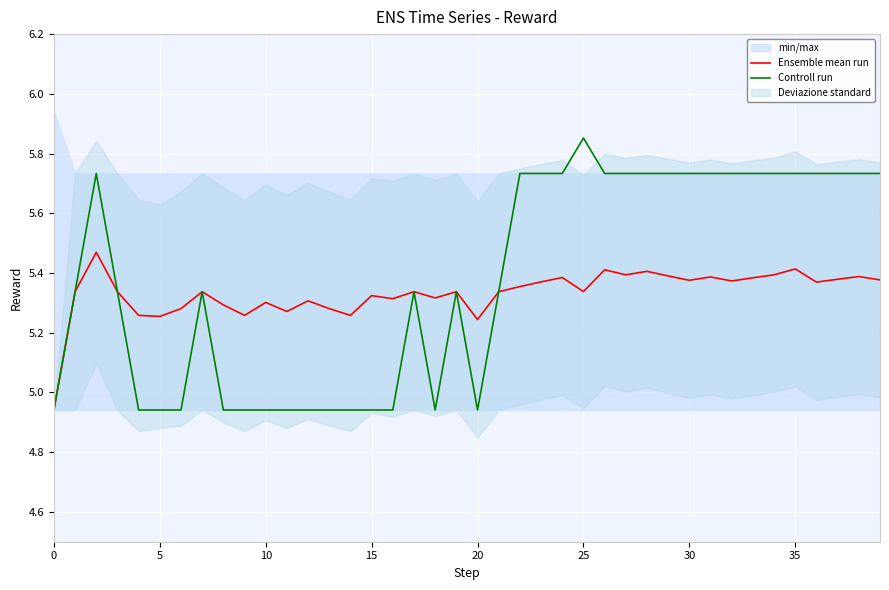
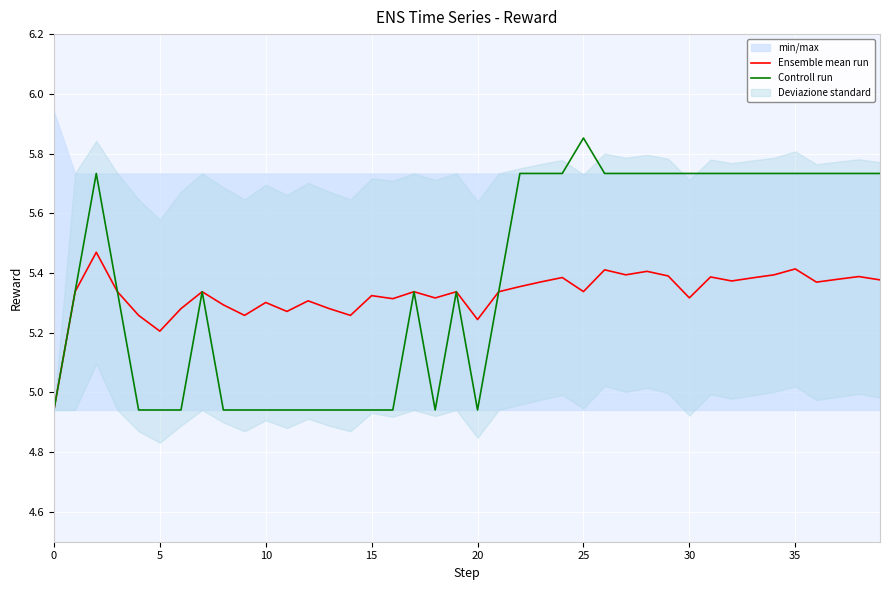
  {
    "Ensemble mean run": {
-     "5": 5.25,
+     "5": 5.21,
      "10": 5.30,
      "15": 5.32,
      "20": 5.24,
      "25": 5.34,
-     "30": 5.38,
+     "30": 5.32,
      "35": 5.41
    },
    "Controll run": {
      "5": 4.94,
      "10": 4.94,
      "15": 4.94,
      "20": 4.94,
      "25": 5.85
    }
  }
